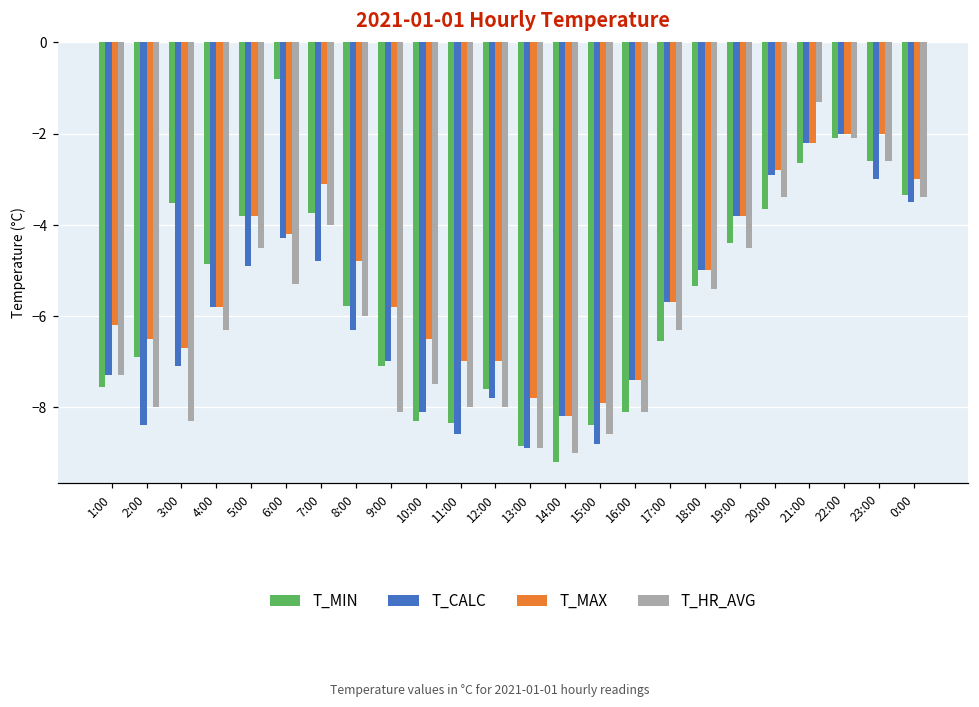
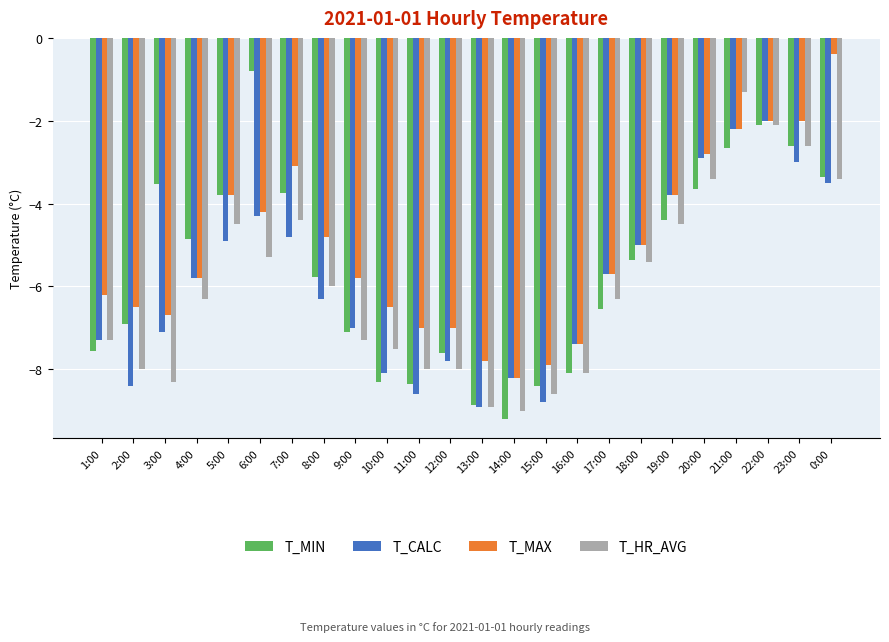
  {
    "T_MIN": {
      "1:00": -7.6,
      "2:00": -6.9,
      "3:00": -3.5,
      "4:00": -4.9,
      "5:00": -3.8,
      "6:00": -0.8,
      "7:00": -3.8,
      "8:00": -5.8,
      "9:00": -7.1,
      "10:00": -8.3,
      "11:00": -8.4,
      "12:00": -7.6,
      "13:00": -8.9,
      "14:00": -9.2,
      "15:00": -8.4,
      "16:00": -8.1,
      "17:00": -6.6,
      "18:00": -5.4,
      "19:00": -4.4,
      "20:00": -3.7,
      "21:00": -2.7,
      "22:00": -2.1,
      "23:00": -2.6,
      "0:00": -3.4
    },
    "T_CALC": {
      "1:00": -7.3,
      "2:00": -8.4,
      "3:00": -7.1,
      "4:00": -5.8,
      "5:00": -4.9,
      "6:00": -4.3,
      "7:00": -4.8,
      "8:00": -6.3,
      "9:00": -7.0,
      "10:00": -8.1,
      "11:00": -8.6,
      "12:00": -7.8,
      "13:00": -8.9,
      "14:00": -8.2,
      "15:00": -8.8,
      "16:00": -7.4,
      "17:00": -5.7,
      "18:00": -5.0,
      "19:00": -3.8,
      "20:00": -2.9,
      "21:00": -2.2,
      "22:00": -2.0,
      "23:00": -3.0,
      "0:00": -3.5
    },
    "T_MAX": {
      "1:00": -6.2,
      "2:00": -6.5,
      "3:00": -6.7,
      "4:00": -5.8,
      "5:00": -3.8,
      "6:00": -4.2,
      "7:00": -3.1,
      "8:00": -4.8,
      "9:00": -5.8,
      "10:00": -6.5,
      "11:00": -7.0,
      "12:00": -7.0,
      "13:00": -7.8,
      "14:00": -8.2,
      "15:00": -7.9,
      "16:00": -7.4,
      "17:00": -5.7,
      "18:00": -5.0,
      "19:00": -3.8,
      "20:00": -2.8,
      "21:00": -2.2,
      "22:00": -2.0,
      "23:00": -2.0,
-     "0:00": -3.0
+     "0:00": -0.4
    },
    "T_HR_AVG": {
      "1:00": -7.3,
      "2:00": -8.0,
      "3:00": -8.3,
      "4:00": -6.3,
      "5:00": -4.5,
      "6:00": -5.3,
-     "7:00": -4.0,
+     "7:00": -4.4,
      "8:00": -6.0,
-     "9:00": -8.1,
+     "9:00": -7.3,
      "10:00": -7.5,
      "11:00": -8.0,
      "12:00": -8.0,
      "13:00": -8.9,
      "14:00": -9.0,
      "15:00": -8.6,
      "16:00": -8.1,
      "17:00": -6.3,
      "18:00": -5.4,
      "19:00": -4.5,
      "20:00": -3.4,
      "21:00": -1.3,
      "22:00": -2.1,
      "23:00": -2.6,
      "0:00": -3.4
    }
  }
